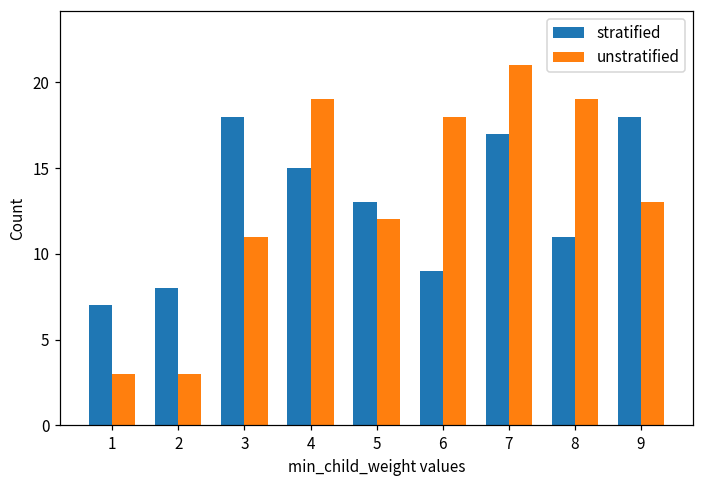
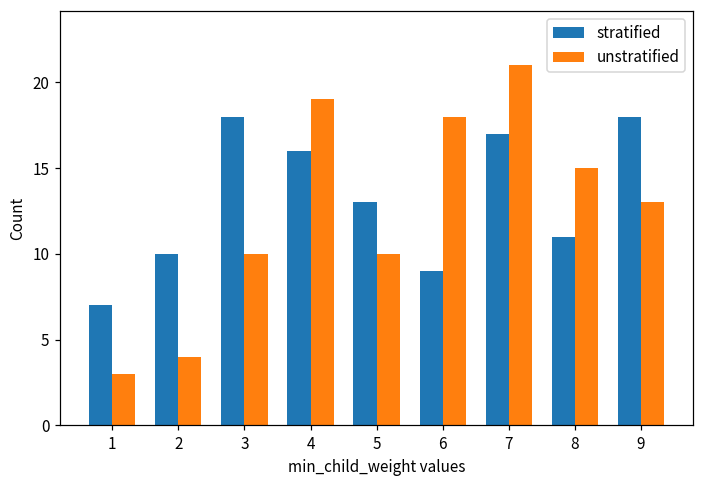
  {
    "stratified": {
      "1": 7,
-     "2": 8,
+     "2": 10,
      "3": 18,
-     "4": 15,
+     "4": 16,
      "5": 13,
      "6": 9,
      "7": 17,
      "8": 11,
      "9": 18
    },
    "unstratified": {
      "1": 3,
-     "2": 3,
-     "3": 11,
+     "2": 4,
+     "3": 10,
      "4": 19,
-     "5": 12,
+     "5": 10,
      "6": 18,
      "7": 21,
-     "8": 19,
+     "8": 15,
      "9": 13
    }
  }
